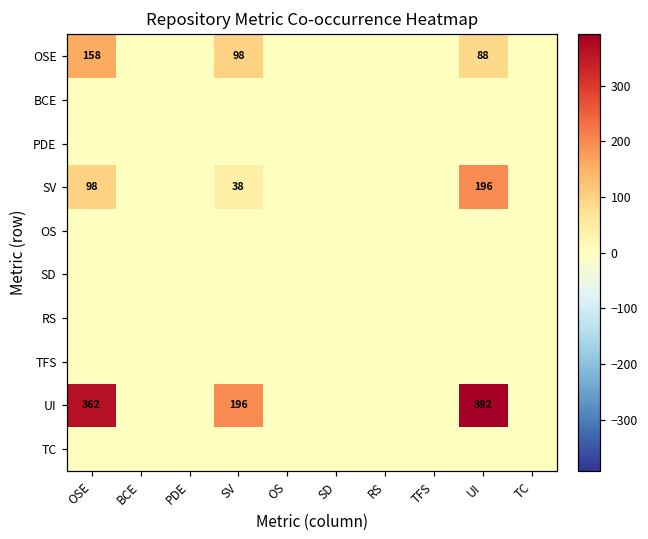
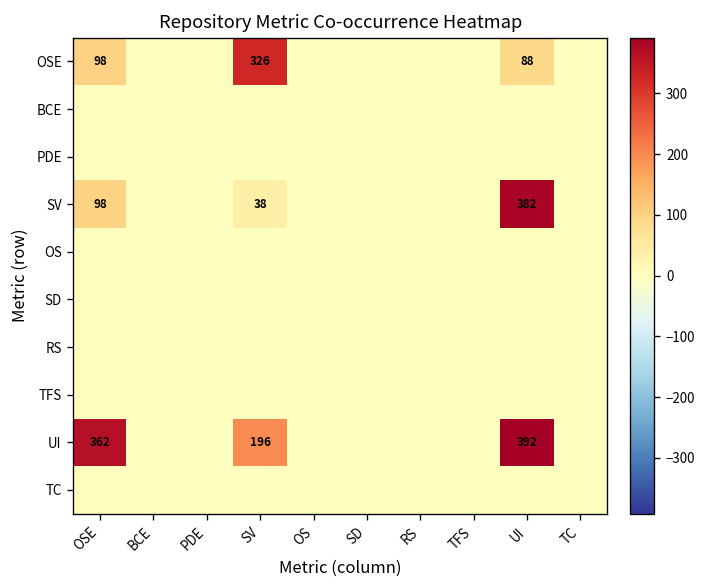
  {
    "OSE": {
-     "OSE": 158,
-     "SV": 98,
+     "OSE": 98,
+     "SV": 326,
      "UI": 88
    },
    "SV": {
      "OSE": 98,
      "SV": 38,
-     "UI": 196
+     "UI": 382
    },
    "UI": {
      "OSE": 362,
      "SV": 196,
      "UI": 392
    }
  }
